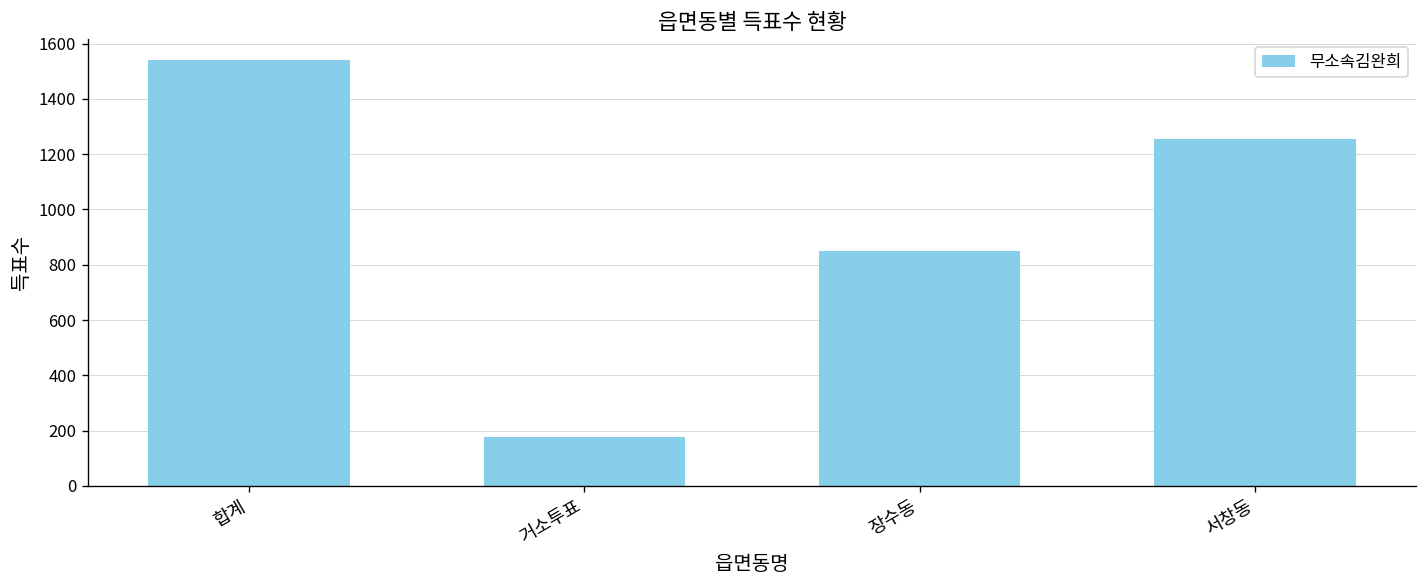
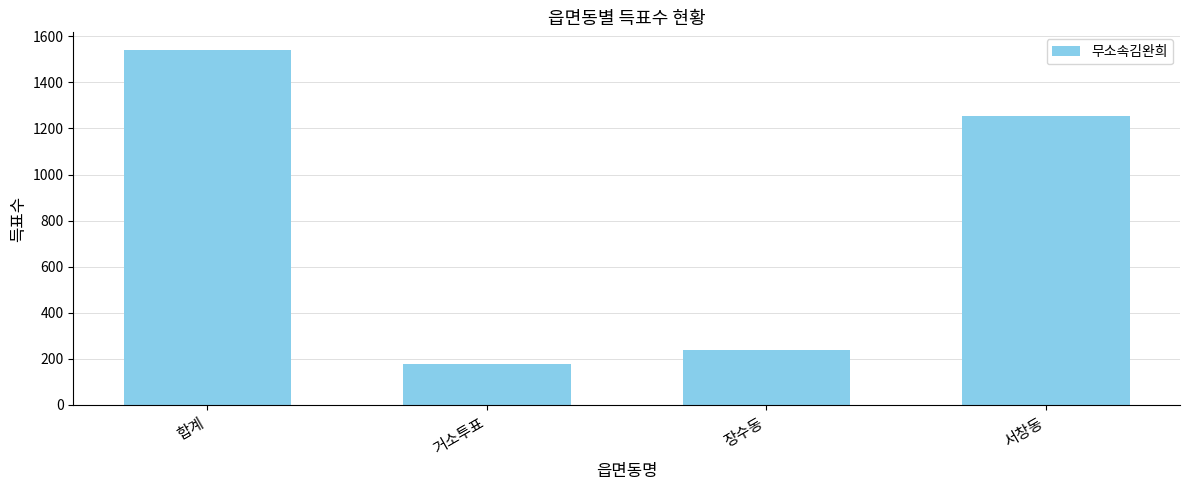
  {
    "합계": 1540,
    "거소투표": 180,
-   "장수동": 850,
+   "장수동": 240,
    "서창동": 1250
  }
